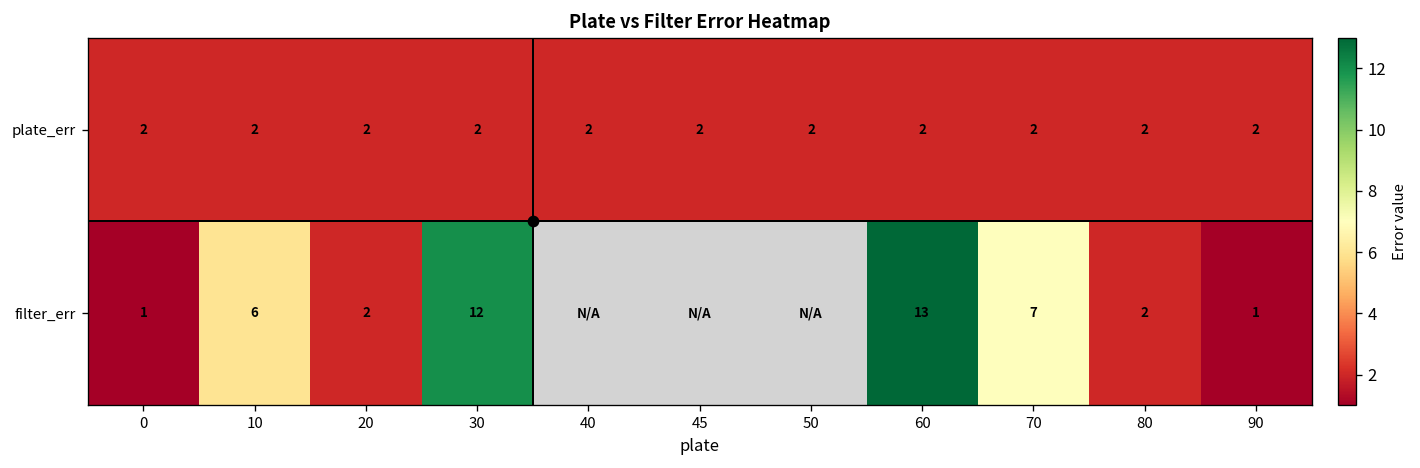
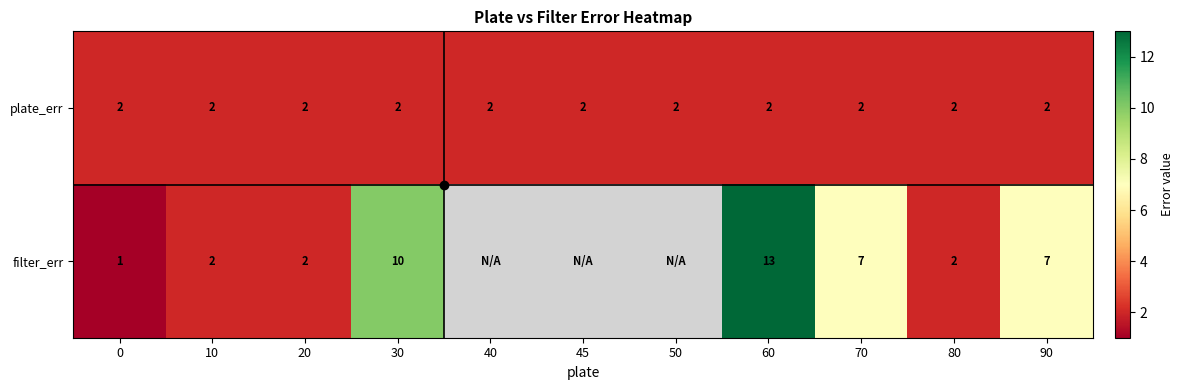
  {
    "plate_err": {
      "0": 2,
      "10": 2,
      "20": 2,
      "30": 2,
      "40": 2,
      "45": 2,
      "50": 2,
      "60": 2,
      "70": 2,
      "80": 2,
      "90": 2
    },
    "filter_err": {
      "0": 1,
-     "10": 6,
+     "10": 2,
      "20": 2,
-     "30": 12,
+     "30": 10,
      "60": 13,
      "70": 7,
      "80": 2,
-     "90": 1
+     "90": 7
    }
  }
